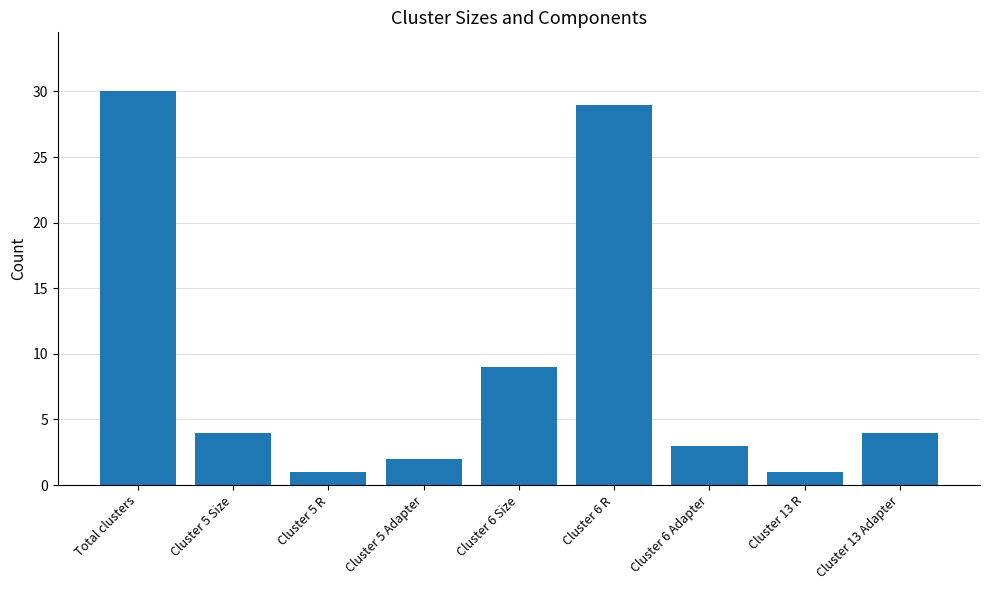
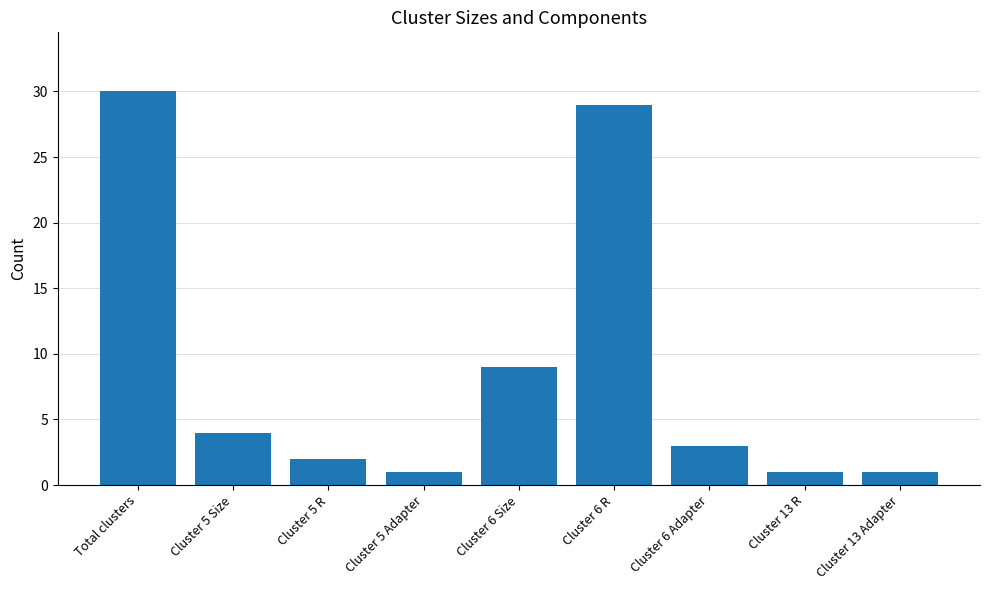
  {
    "Total clusters": 30,
    "Cluster 5 Size": 4,
-   "Cluster 5 R": 1,
-   "Cluster 5 Adapter": 2,
+   "Cluster 5 R": 2,
+   "Cluster 5 Adapter": 1,
    "Cluster 6 Size": 9,
    "Cluster 6 R": 29,
    "Cluster 6 Adapter": 3,
    "Cluster 13 R": 1,
-   "Cluster 13 Adapter": 4
+   "Cluster 13 Adapter": 1
  }
